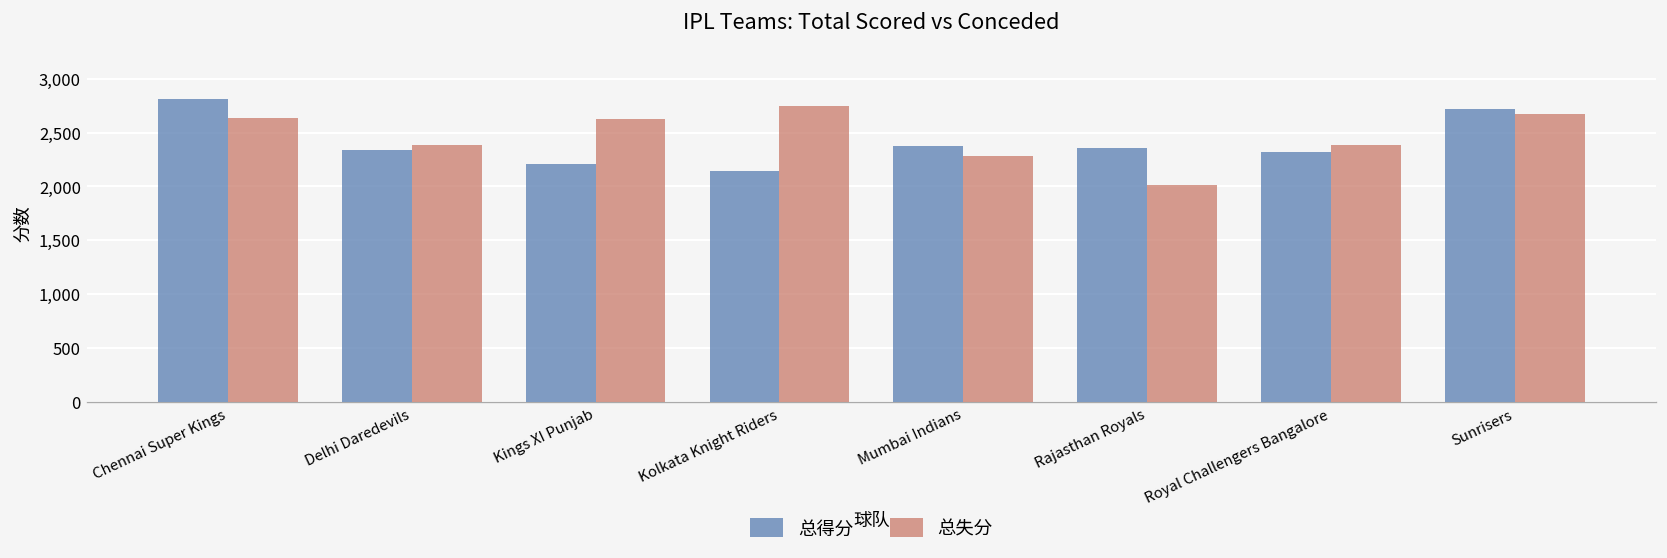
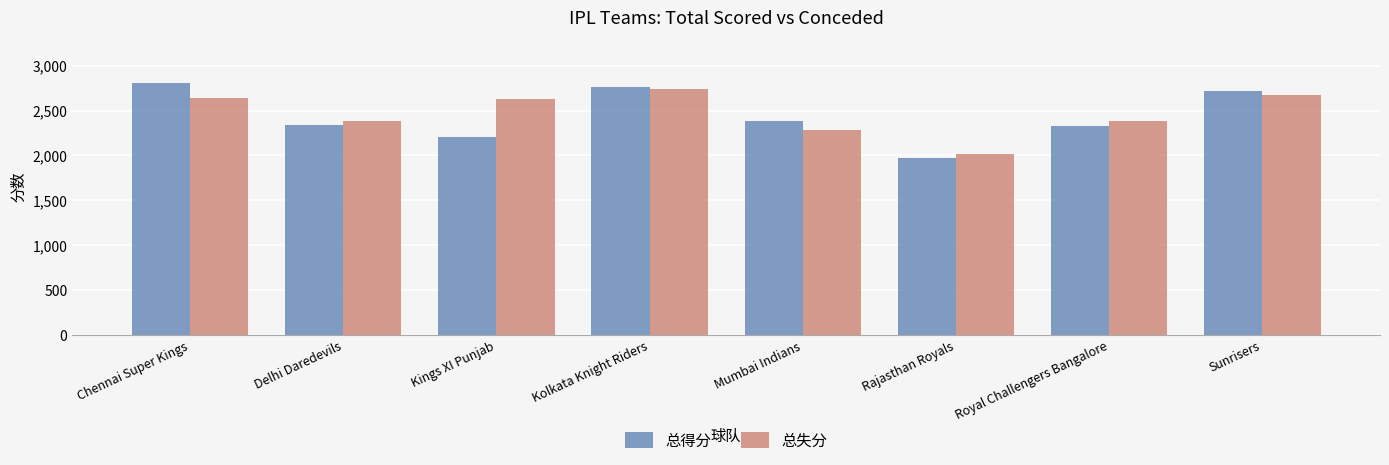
  {
    "总得分": {
      "Chennai Super Kings": "2,800",
      "Delhi Daredevils": "2,300",
      "Kings XI Punjab": "2,200",
-     "Kolkata Knight Riders": "2,100",
+     "Kolkata Knight Riders": "2,800",
      "Mumbai Indians": "2,400",
-     "Rajasthan Royals": "2,400",
+     "Rajasthan Royals": "2,000",
      "Royal Challengers Bangalore": "2,300",
      "Sunrisers": "2,700"
    },
    "总失分": {
      "Chennai Super Kings": "2,600",
      "Delhi Daredevils": "2,400",
      "Kings XI Punjab": "2,600",
      "Kolkata Knight Riders": "2,700",
      "Mumbai Indians": "2,300",
      "Rajasthan Royals": "2,000",
      "Royal Challengers Bangalore": "2,400",
      "Sunrisers": "2,700"
    }
  }
